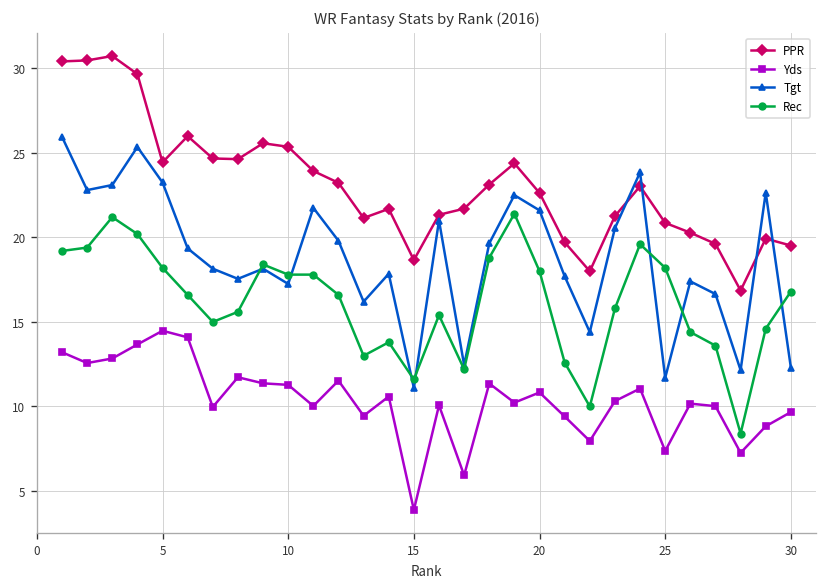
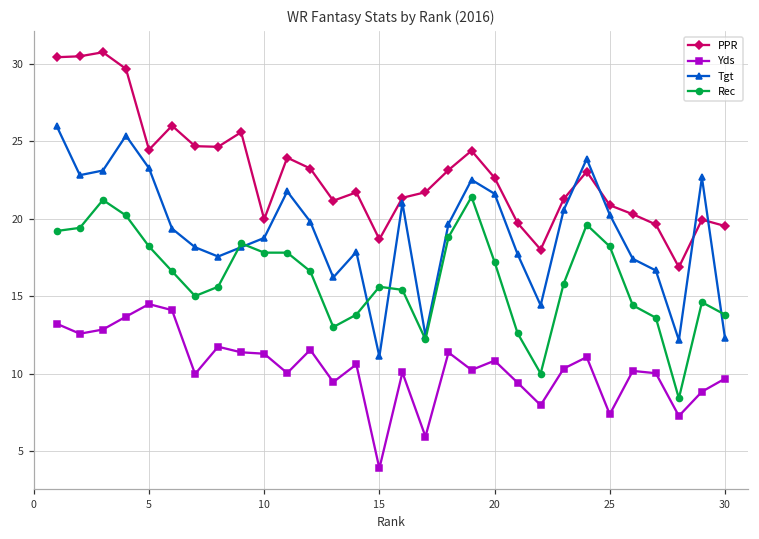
  {
    "PPR": {
      "5": 24.4,
-     "10": 25.4,
+     "10": 20.0,
      "15": 18.7,
      "20": 22.6,
      "25": 20.9,
      "30": 19.5
    },
    "Yds": {
      "5": 14.5,
      "10": 11.3,
      "15": 3.9,
      "20": 10.8,
      "25": 7.4,
      "30": 9.7
    },
    "Tgt": {
      "5": 23.3,
-     "10": 17.3,
+     "10": 18.8,
      "15": 11.1,
      "20": 21.6,
-     "25": 11.7,
+     "25": 20.3,
      "30": 12.3
    },
    "Rec": {
      "5": 18.2,
      "10": 17.8,
-     "15": 11.6,
-     "20": 18.0,
+     "15": 15.6,
+     "20": 17.2,
      "25": 18.2,
-     "30": 16.8
+     "30": 13.8
    }
  }
